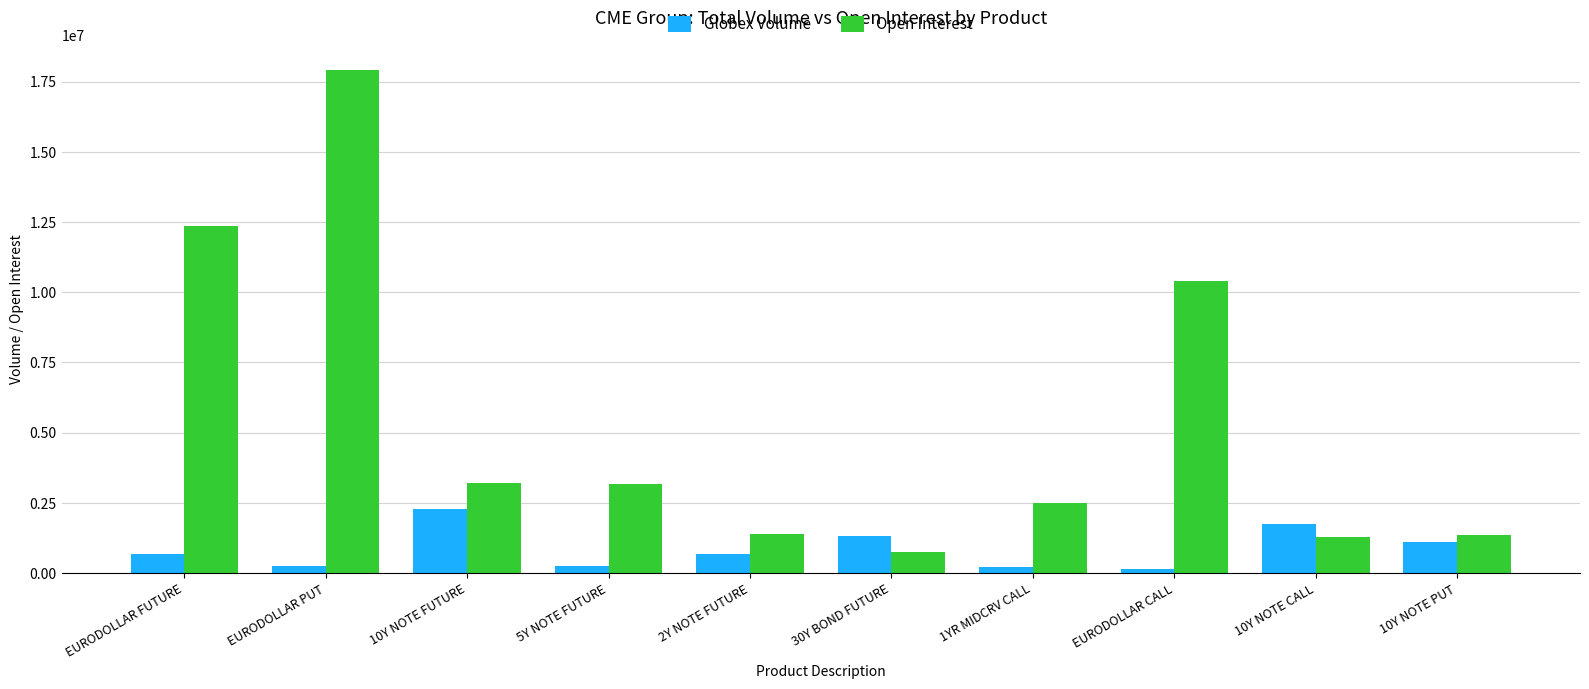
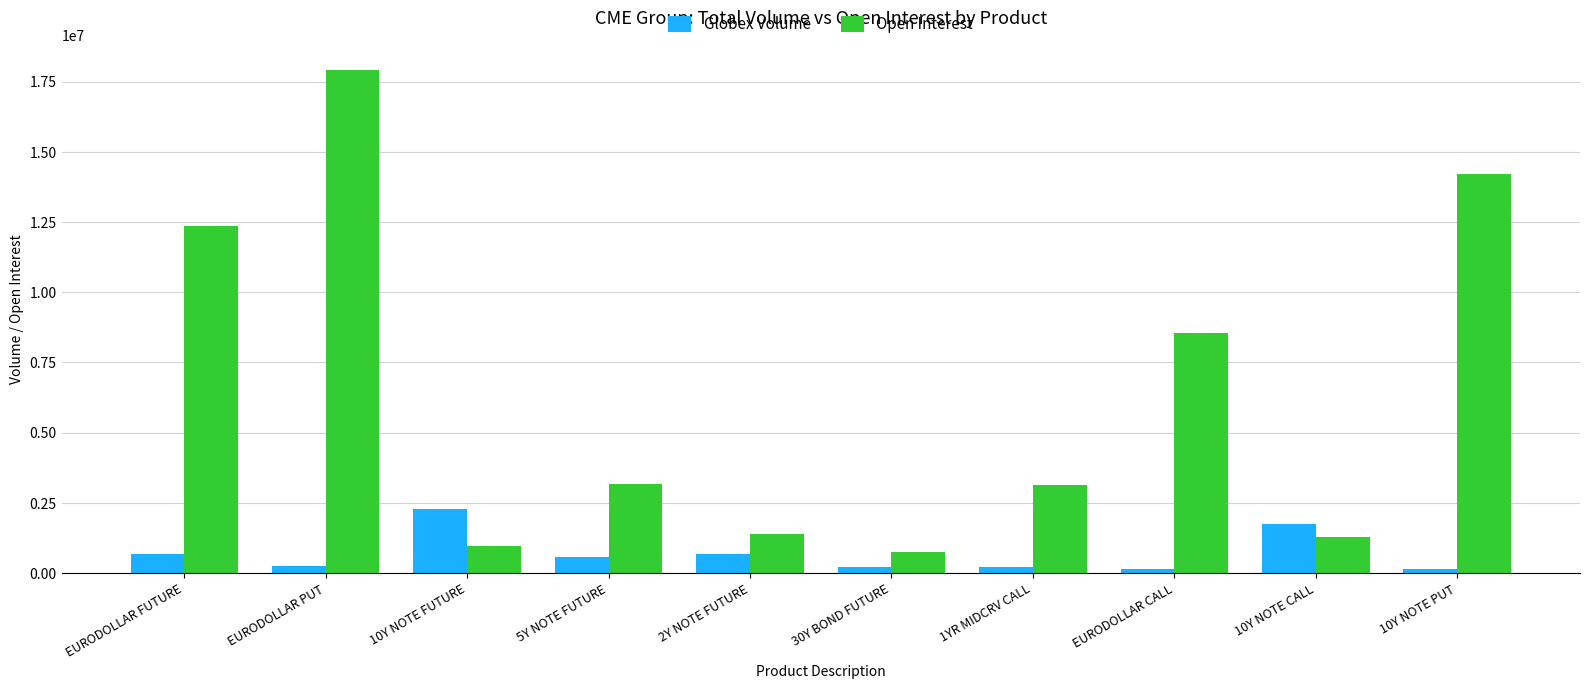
  {
    "Globex Volume": {
      "EURODOLLAR FUTURE": 700000,
      "EURODOLLAR PUT": 200000,
      "10Y NOTE FUTURE": 2300000,
-     "5Y NOTE FUTURE": 200000,
+     "5Y NOTE FUTURE": 600000,
      "2Y NOTE FUTURE": 700000,
-     "30Y BOND FUTURE": 1300000,
+     "30Y BOND FUTURE": 200000,
      "1YR MIDCRV CALL": 200000,
      "EURODOLLAR CALL": 200000,
      "10Y NOTE CALL": 1700000,
-     "10Y NOTE PUT": 1100000
+     "10Y NOTE PUT": 100000
    },
    "Open Interest": {
      "EURODOLLAR FUTURE": 12400000,
      "EURODOLLAR PUT": 17900000,
-     "10Y NOTE FUTURE": 3200000,
+     "10Y NOTE FUTURE": 1000000,
      "5Y NOTE FUTURE": 3200000,
      "2Y NOTE FUTURE": 1400000,
      "30Y BOND FUTURE": 700000,
-     "1YR MIDCRV CALL": 2500000,
-     "EURODOLLAR CALL": 10400000,
+     "1YR MIDCRV CALL": 3100000,
+     "EURODOLLAR CALL": 8500000,
      "10Y NOTE CALL": 1300000,
-     "10Y NOTE PUT": 1300000
+     "10Y NOTE PUT": 14200000
    }
  }
